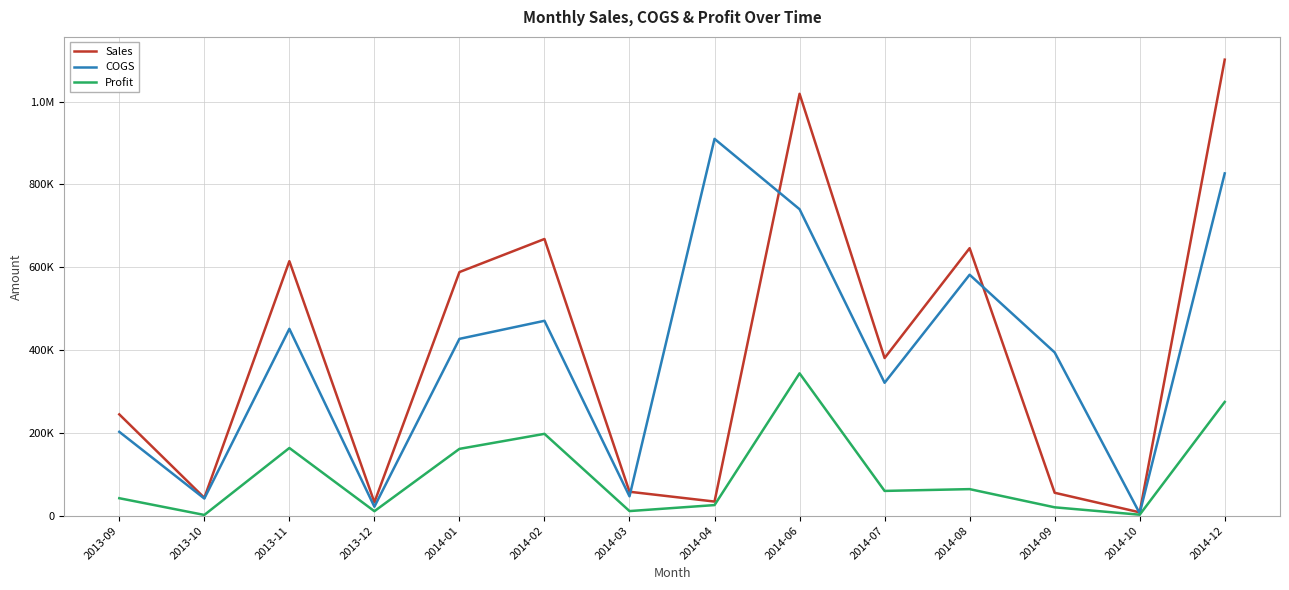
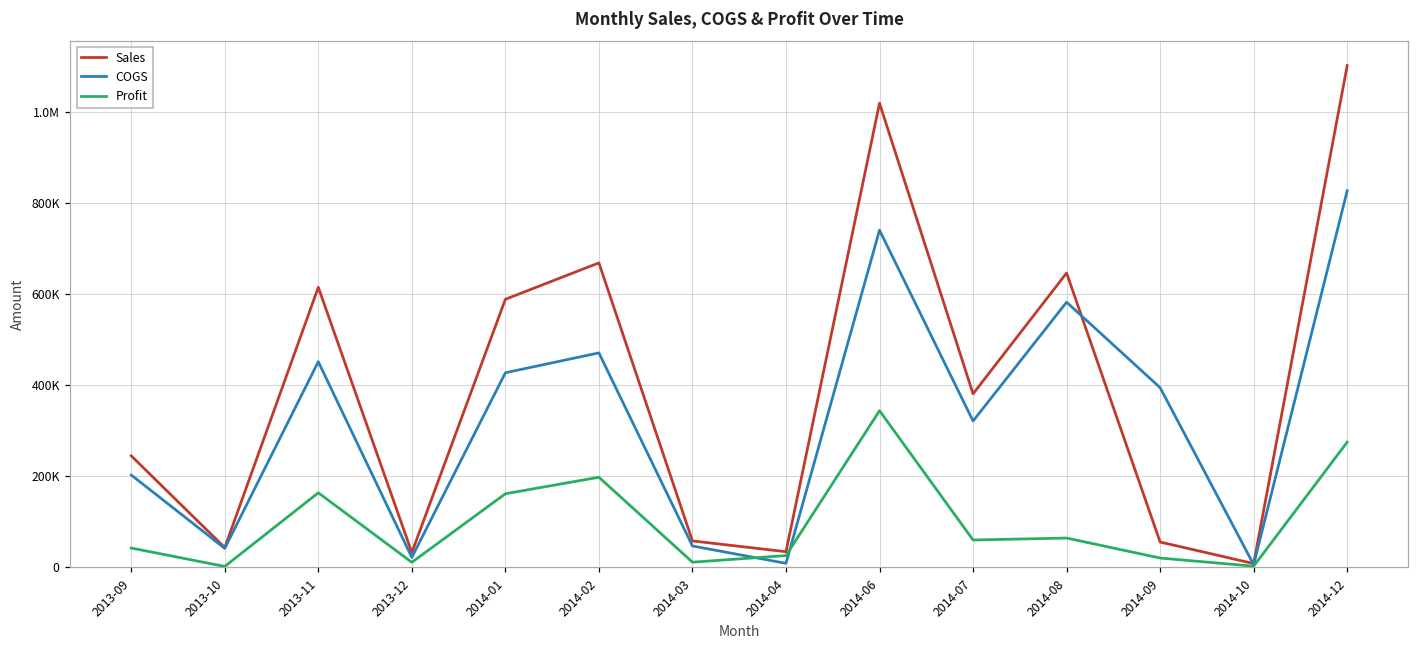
  {
    "Sales": {
      "2013-09": 240000,
      "2013-11": 610000,
      "2013-12": 30000,
      "2014-01": 590000,
      "2014-02": 670000,
      "2014-03": 60000,
      "2014-04": 30000,
      "2014-06": 1020000,
      "2014-07": 380000,
      "2014-08": 650000,
      "2014-09": 60000,
      "2014-12": 1100000
    },
    "COGS": {
      "2013-09": 200000,
      "2013-11": 450000,
      "2013-12": 20000,
      "2014-01": 430000,
      "2014-02": 470000,
      "2014-03": 50000,
-     "2014-04": 910000,
+     "2014-04": 10000,
      "2014-06": 740000,
      "2014-07": 320000,
      "2014-08": 580000,
      "2014-09": 390000,
      "2014-12": 830000
    },
    "Profit": {
      "2013-09": 40000,
      "2013-10": 0,
      "2013-11": 160000,
      "2013-12": 10000,
      "2014-01": 160000,
      "2014-02": 200000,
      "2014-03": 10000,
      "2014-04": 30000,
      "2014-06": 340000,
      "2014-07": 60000,
      "2014-08": 60000,
      "2014-09": 20000,
      "2014-12": 270000
    }
  }
